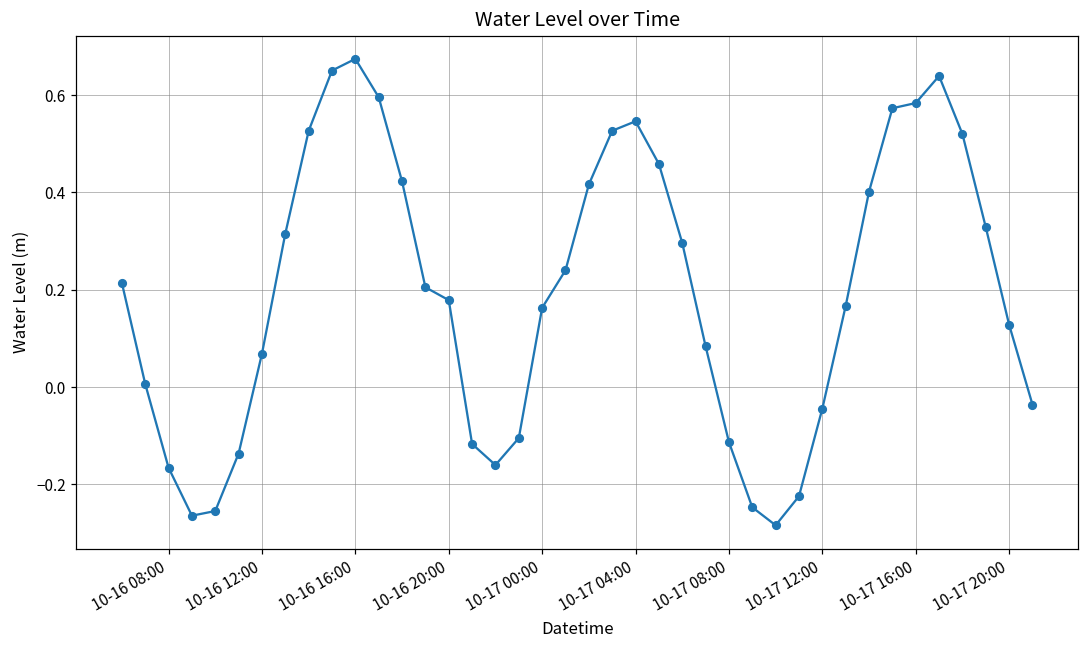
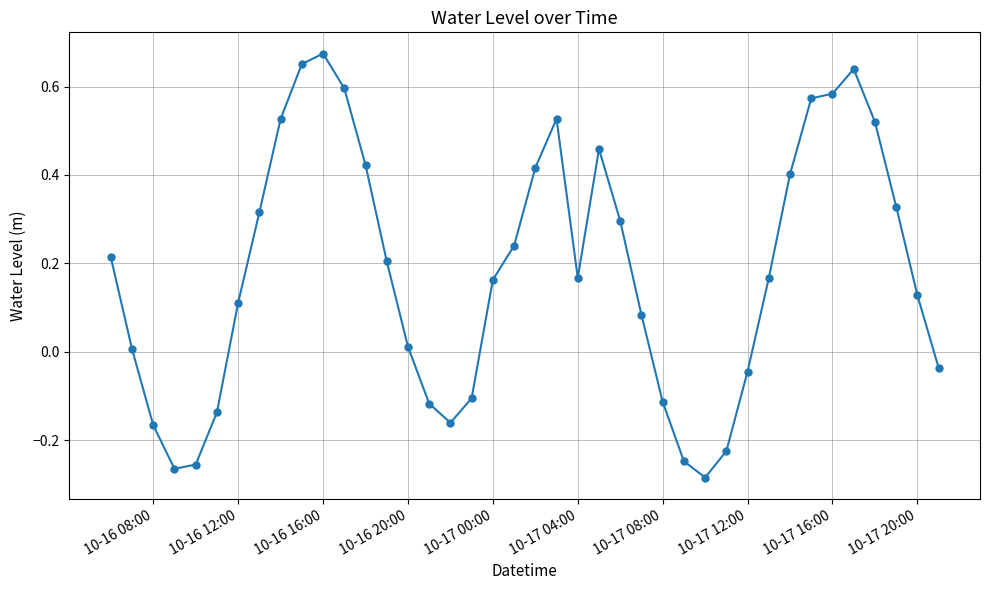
  {
    "10-16 08:00": -0.17,
-   "10-16 12:00": 0.07,
+   "10-16 12:00": 0.11,
    "10-16 16:00": 0.67,
-   "10-16 20:00": 0.18,
+   "10-16 20:00": 0.01,
    "10-17 00:00": 0.16,
-   "10-17 04:00": 0.55,
+   "10-17 04:00": 0.17,
    "10-17 08:00": -0.11,
    "10-17 12:00": -0.04,
    "10-17 16:00": 0.58,
    "10-17 20:00": 0.13
  }
